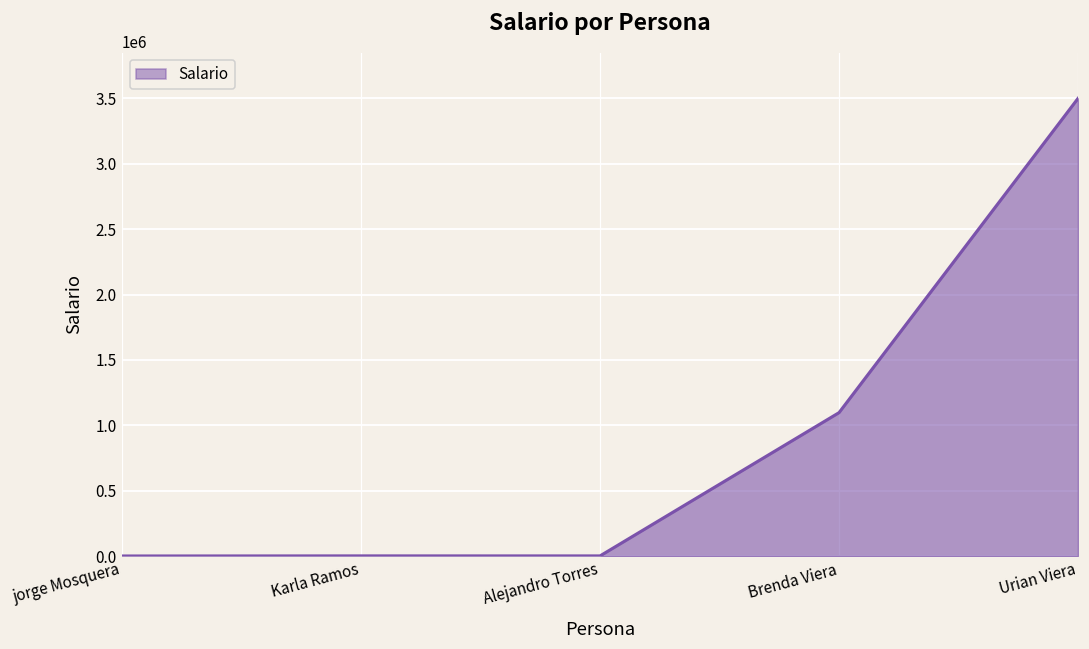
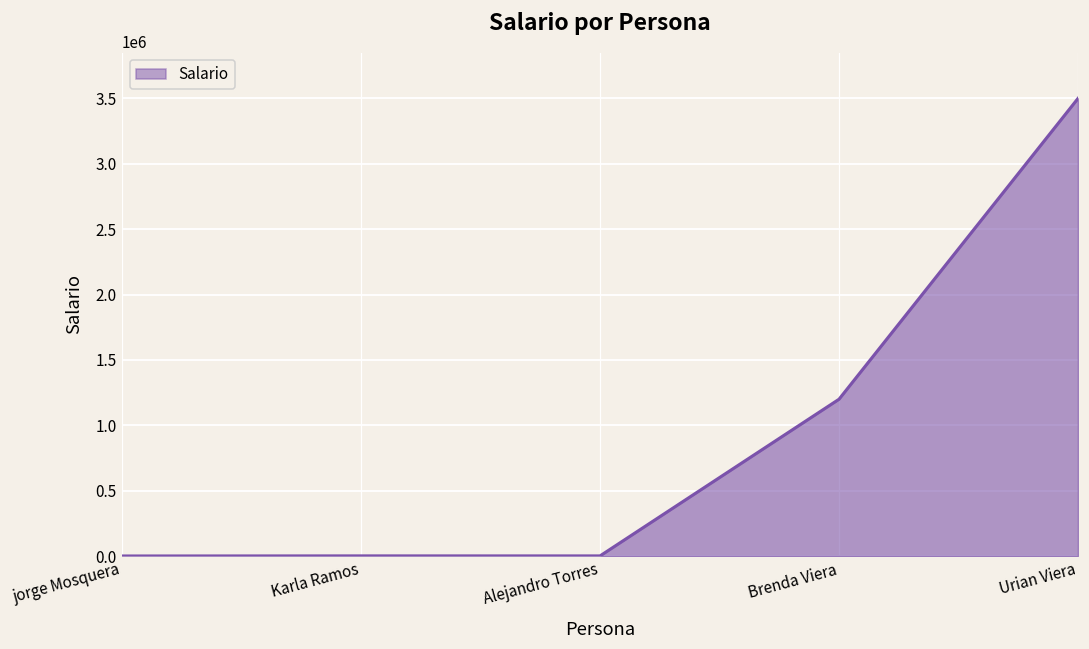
  {
    "jorge Mosquera": 0,
    "Karla Ramos": 0,
    "Alejandro Torres": 0,
-   "Brenda Viera": 1100000,
+   "Brenda Viera": 1200000,
    "Urian Viera": 3500000
  }
